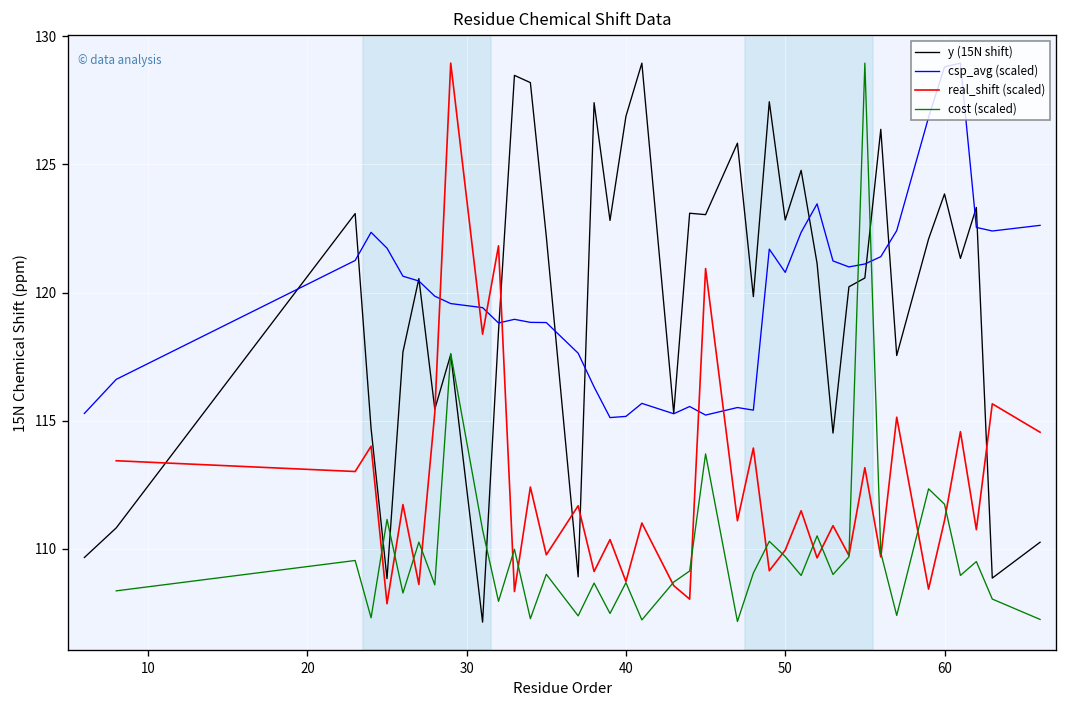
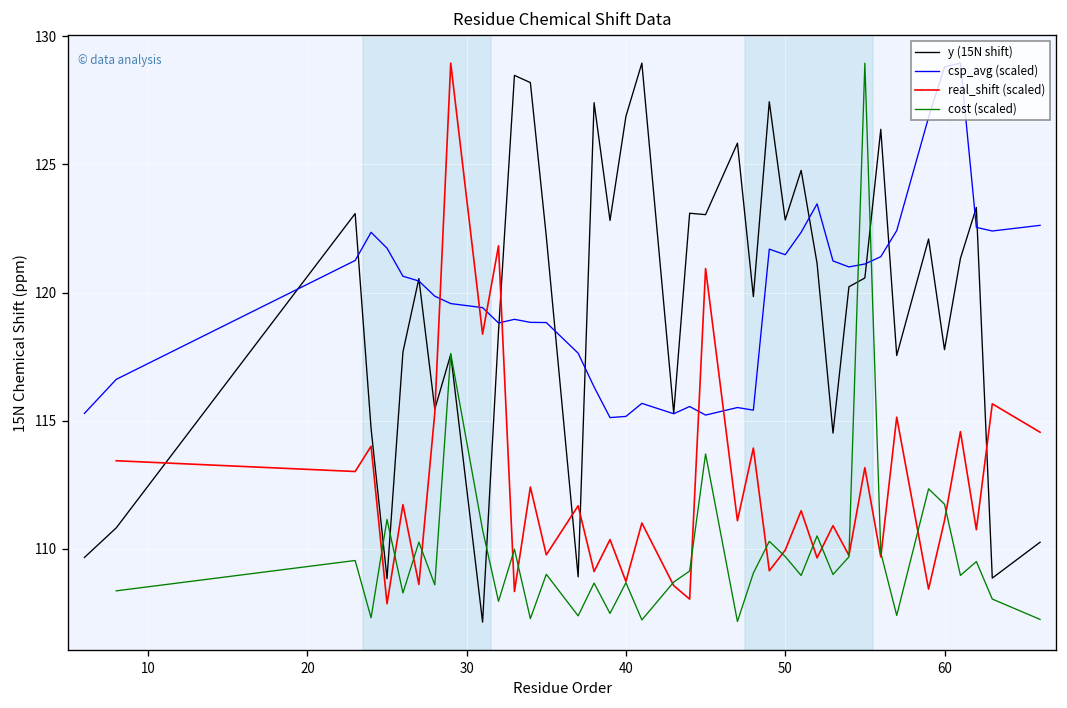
  {
    "y (15N shift)": {
      "40": 126.9,
      "50": 122.8,
-     "60": 123.8
+     "60": 117.8
    },
    "csp_avg (scaled)": {
      "40": 115.2,
-     "50": 120.8
+     "50": 121.5
    },
    "real_shift (scaled)": {
      "50": 109.9,
      "60": 111.1
    },
    "cost (scaled)": {
      "50": 109.7,
      "60": 111.7
    }
  }
